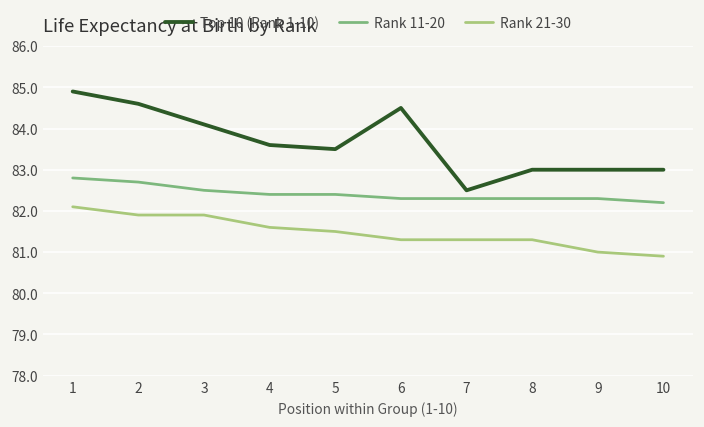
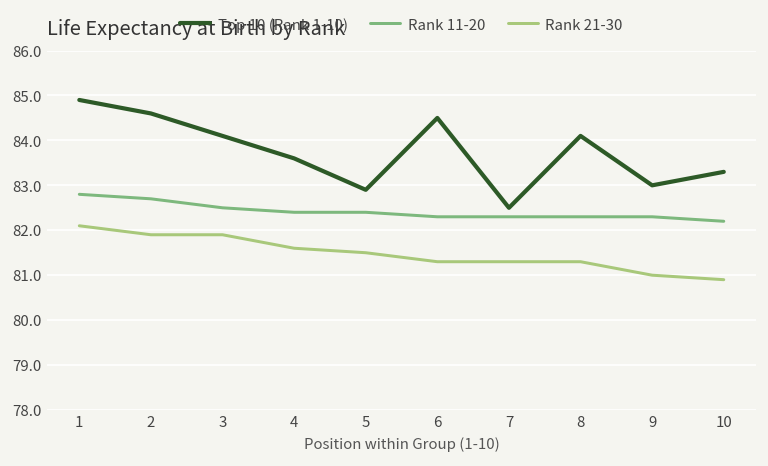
  {
    "Top 10 (Rank 1-10)": {
      "1": 84.9,
      "2": 84.6,
      "3": 84.1,
      "4": 83.6,
-     "5": 83.5,
+     "5": 82.9,
      "6": 84.5,
      "7": 82.5,
-     "8": 83.0,
+     "8": 84.1,
      "9": 83.0,
-     "10": 83.0
+     "10": 83.3
    }
  }
